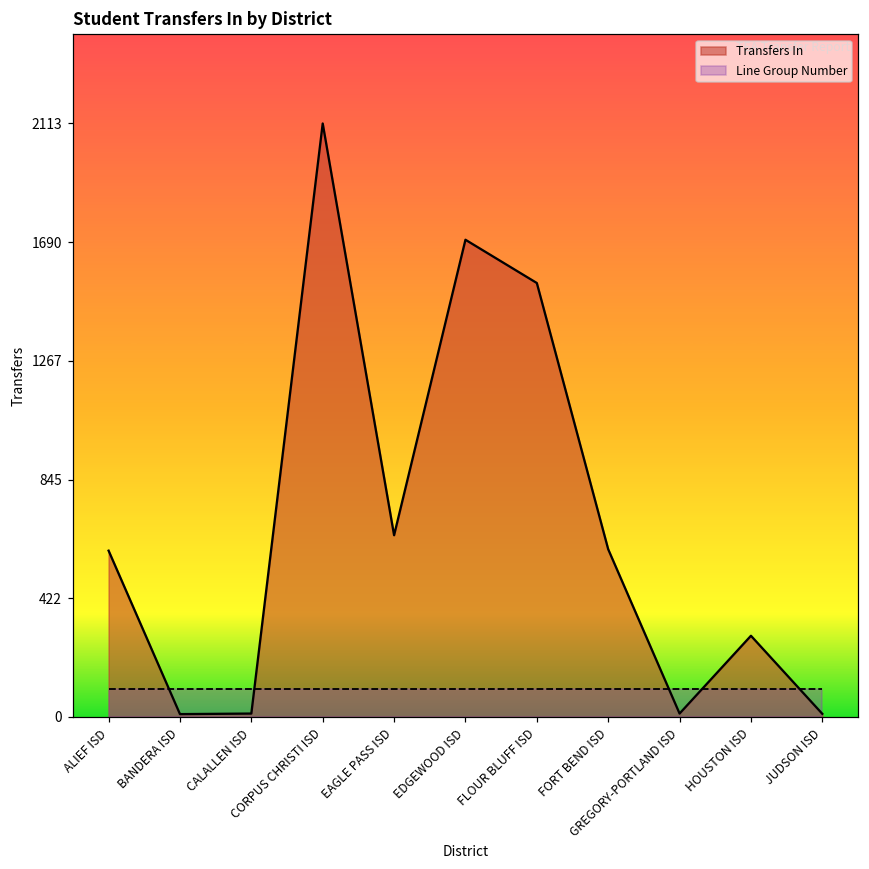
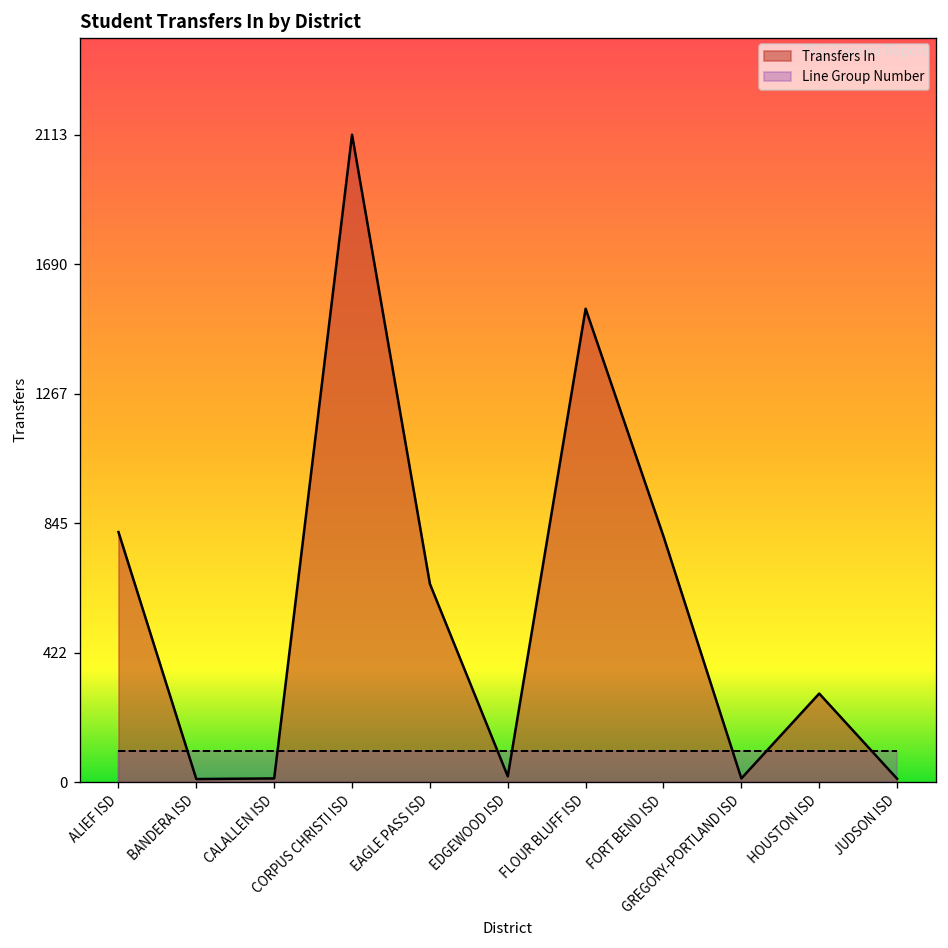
  {
    "Transfers In": {
-     "ALIEF ISD": 590,
+     "ALIEF ISD": 820,
      "BANDERA ISD": 10,
      "CALALLEN ISD": 10,
      "CORPUS CHRISTI ISD": 2110,
      "EAGLE PASS ISD": 650,
-     "EDGEWOOD ISD": 1700,
+     "EDGEWOOD ISD": 20,
      "FLOUR BLUFF ISD": 1550,
-     "FORT BEND ISD": 600,
+     "FORT BEND ISD": 800,
      "GREGORY-PORTLAND ISD": 10,
      "HOUSTON ISD": 290,
      "JUDSON ISD": 10
    },
    "Line Group Number": {
      "ALIEF ISD": 100,
      "BANDERA ISD": 100,
      "CALALLEN ISD": 100,
      "CORPUS CHRISTI ISD": 100,
      "EAGLE PASS ISD": 100,
      "EDGEWOOD ISD": 100,
      "FLOUR BLUFF ISD": 100,
      "FORT BEND ISD": 100,
      "GREGORY-PORTLAND ISD": 100,
      "HOUSTON ISD": 100,
      "JUDSON ISD": 100
    }
  }
